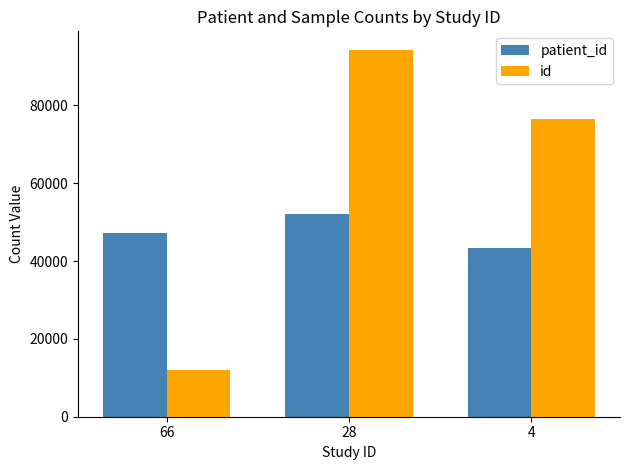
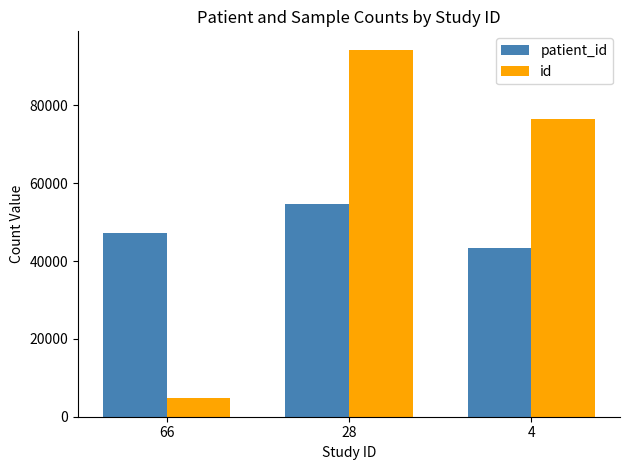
  {
    "patient_id": {
      "66": 47000,
-     "28": 52000,
+     "28": 55000,
      "4": 43000
    },
    "id": {
-     "66": 12000,
+     "66": 5000,
      "28": 94000,
      "4": 77000
    }
  }
